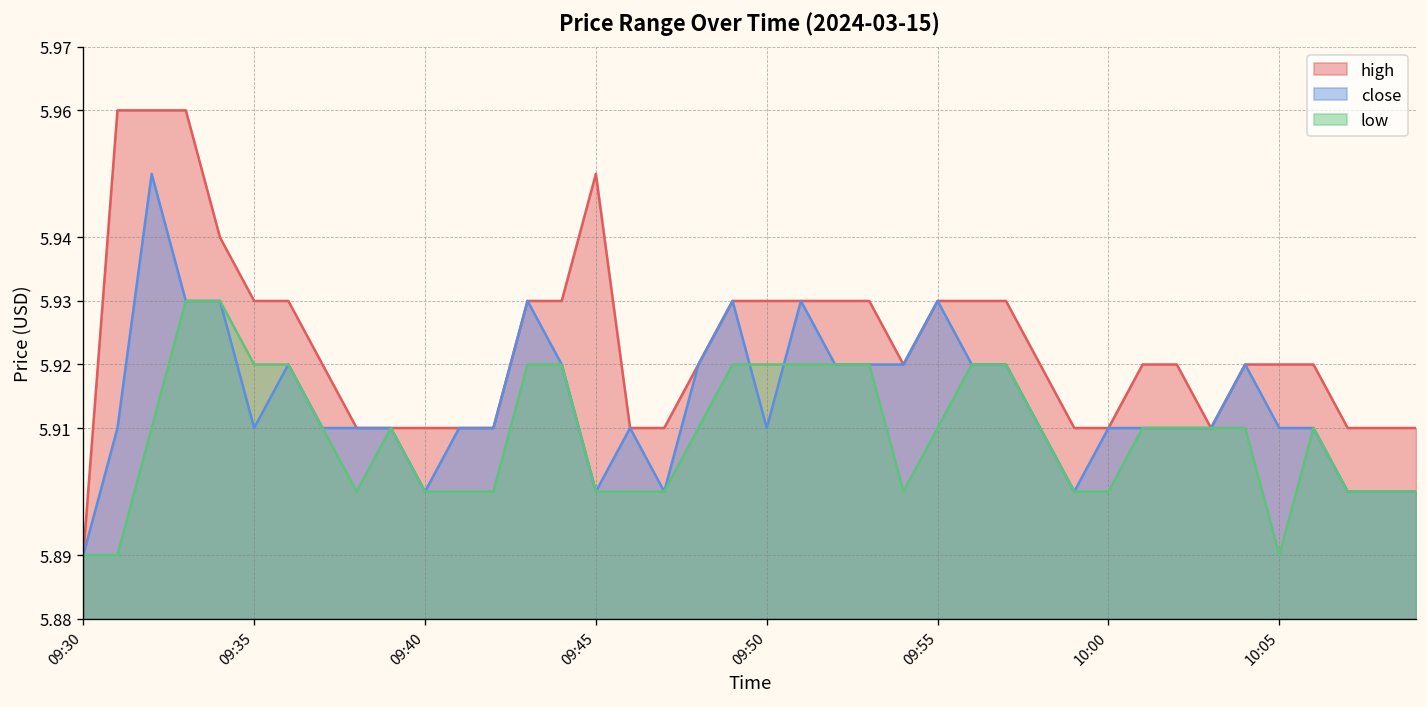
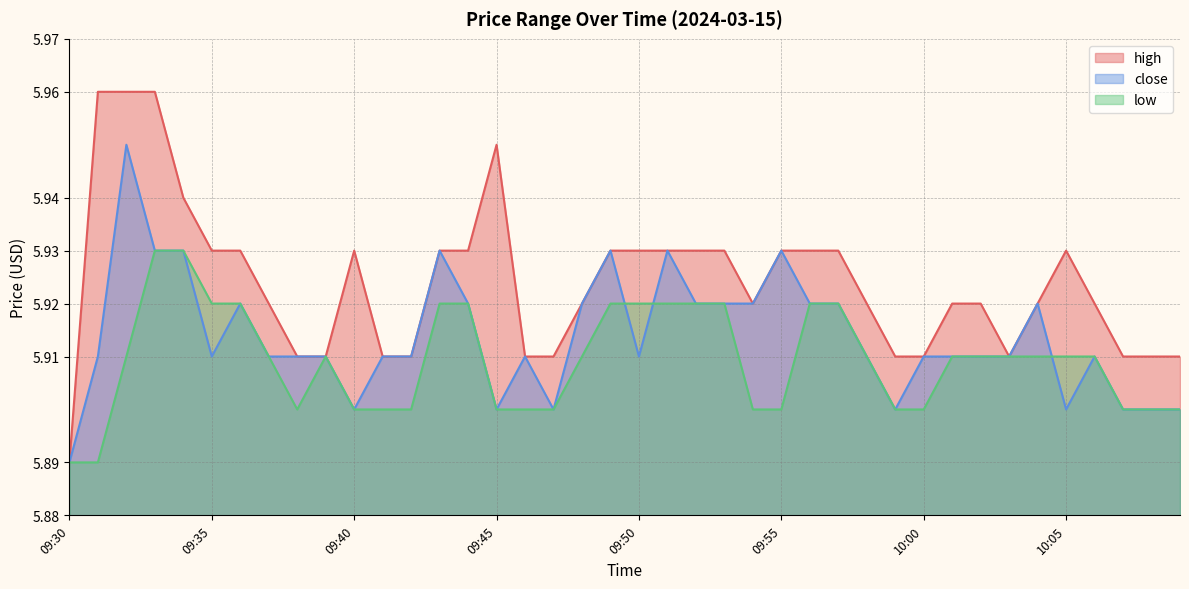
  {
    "high": {
      "09:35": 5.93,
-     "09:40": 5.91,
+     "09:40": 5.93,
      "09:45": 5.95,
      "09:50": 5.93,
-     "10:05": 5.92
+     "10:05": 5.93
    },
    "close": {
      "09:35": 5.91,
      "09:50": 5.91,
-     "10:05": 5.91
+     "10:05": 5.90
    },
    "low": {
      "09:35": 5.92,
      "09:50": 5.92,
-     "09:55": 5.91,
+     "09:55": 5.90,
      "10:00": 5.90,
-     "10:05": 5.89
+     "10:05": 5.91
    }
  }
